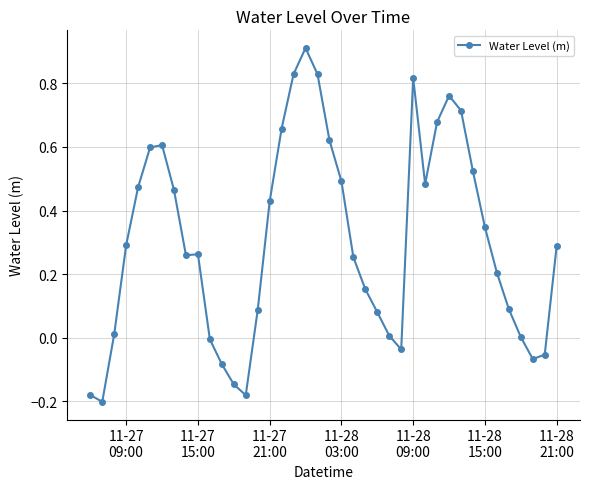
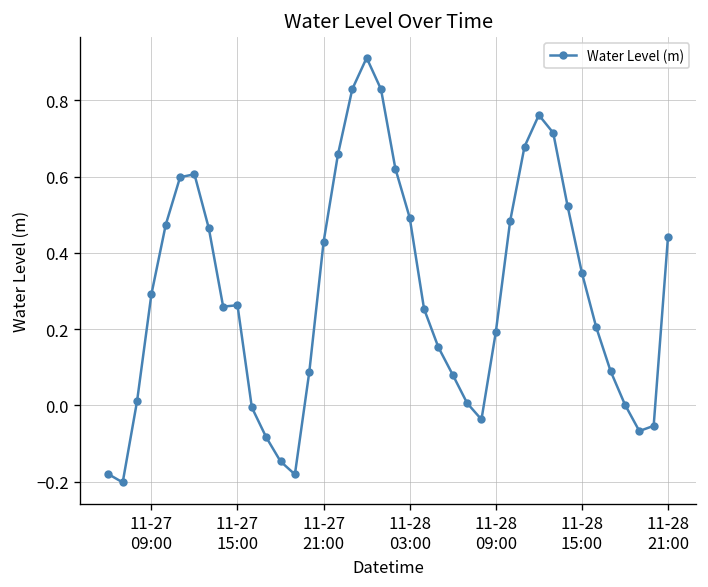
  {
    "11-27 09:00": 0.29,
    "11-27 15:00": 0.26,
    "11-27 21:00": 0.43,
    "11-28 03:00": 0.49,
-   "11-28 09:00": 0.82,
+   "11-28 09:00": 0.19,
    "11-28 15:00": 0.35,
-   "11-28 21:00": 0.29
+   "11-28 21:00": 0.44
  }
